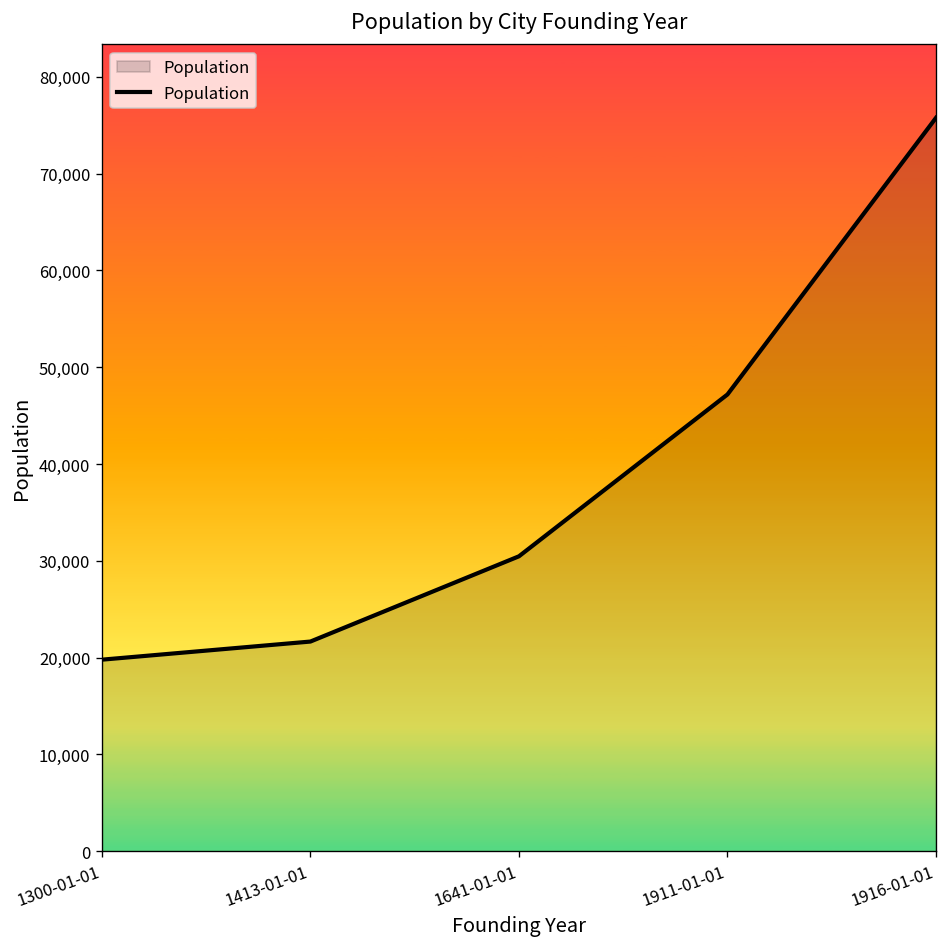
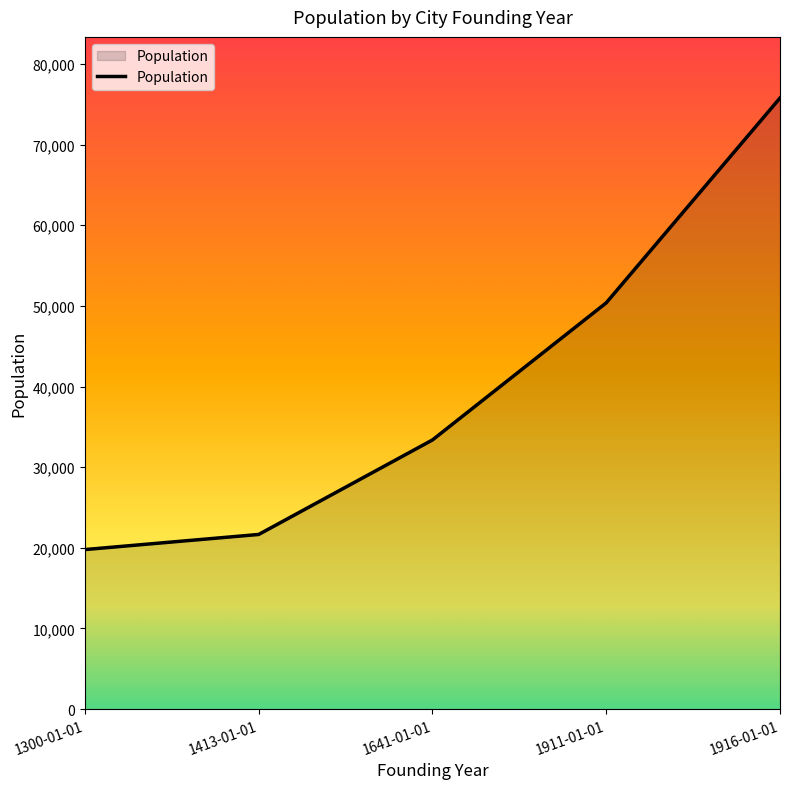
  {
    "1300-01-01": "20,000",
    "1413-01-01": "22,000",
-   "1641-01-01": "30,000",
-   "1911-01-01": "47,000",
+   "1641-01-01": "33,000",
+   "1911-01-01": "50,000",
    "1916-01-01": "76,000"
  }
